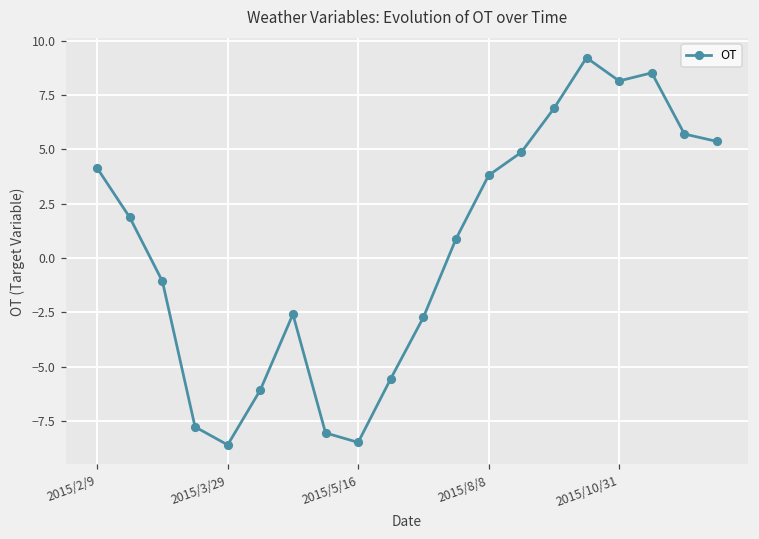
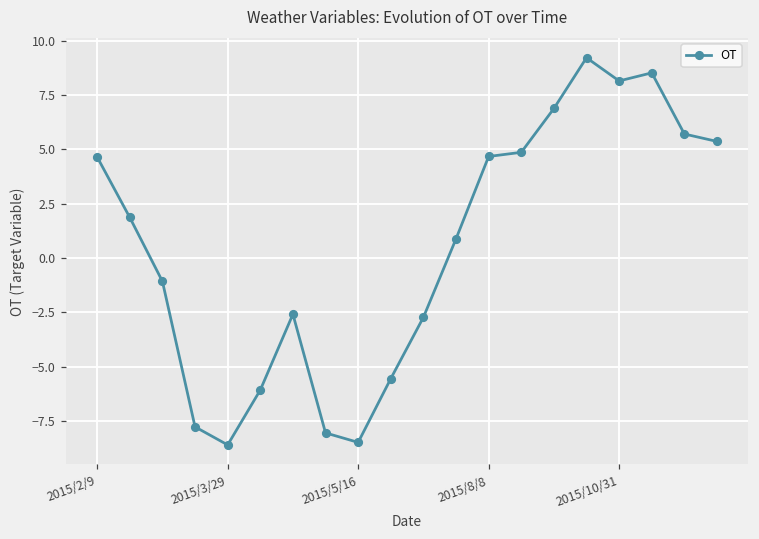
  {
-   "2015/2/9": 4.1,
+   "2015/2/9": 4.7,
    "2015/3/29": -8.6,
    "2015/5/16": -8.5,
-   "2015/8/8": 3.8,
+   "2015/8/8": 4.7,
    "2015/10/31": 8.2
  }
